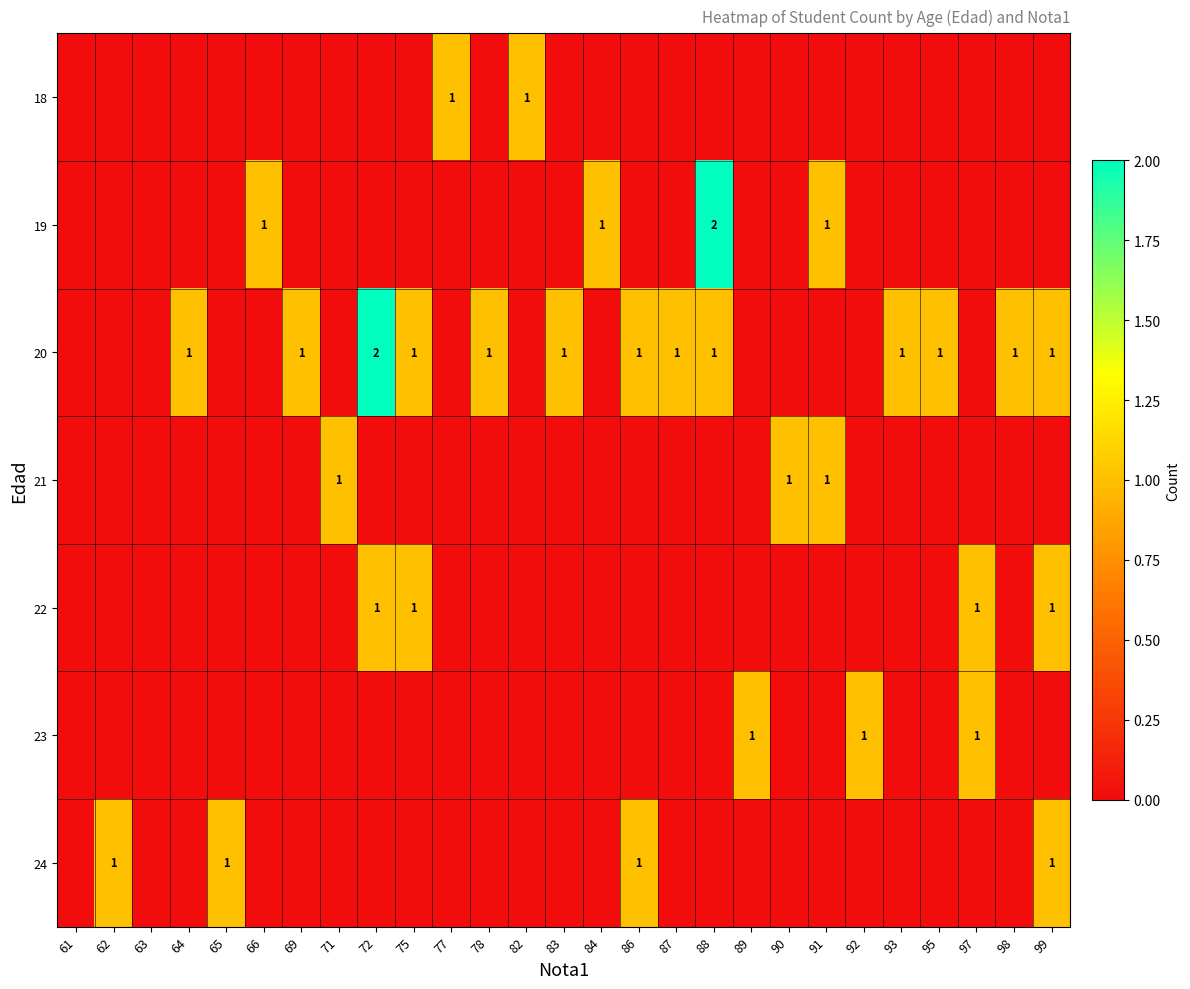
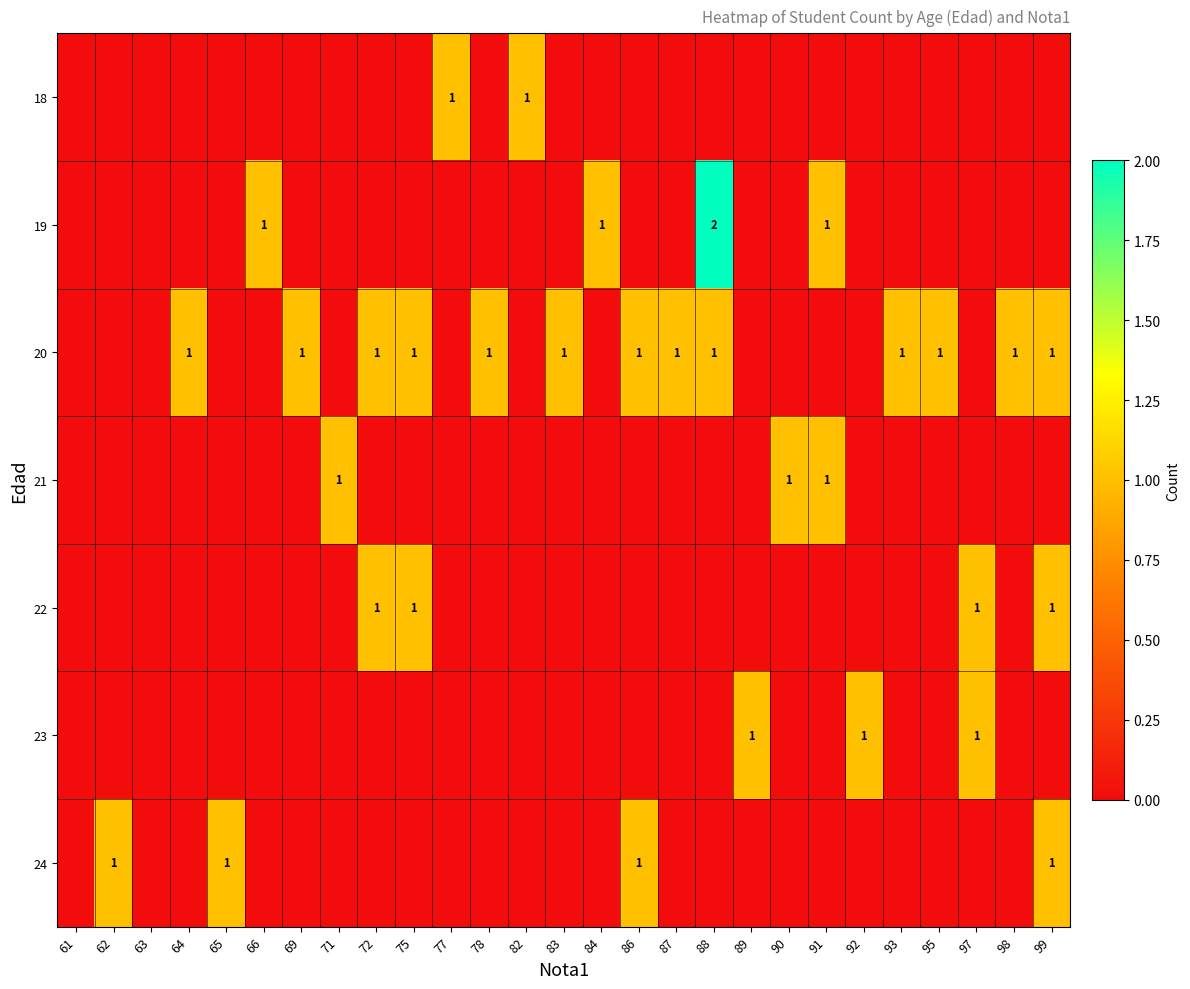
  {
    "18": {
      "77": 1,
      "82": 1
    },
    "19": {
      "66": 1,
      "84": 1,
      "88": 2,
      "91": 1
    },
    "20": {
      "64": 1,
      "69": 1,
-     "72": 2,
+     "72": 1,
      "75": 1,
      "78": 1,
      "83": 1,
      "86": 1,
      "87": 1,
      "88": 1,
      "93": 1,
      "95": 1,
      "98": 1,
      "99": 1
    },
    "21": {
      "71": 1,
      "90": 1,
      "91": 1
    },
    "22": {
      "72": 1,
      "75": 1,
      "97": 1,
      "99": 1
    },
    "23": {
      "89": 1,
      "92": 1,
      "97": 1
    },
    "24": {
      "62": 1,
      "65": 1,
      "86": 1,
      "99": 1
    }
  }
